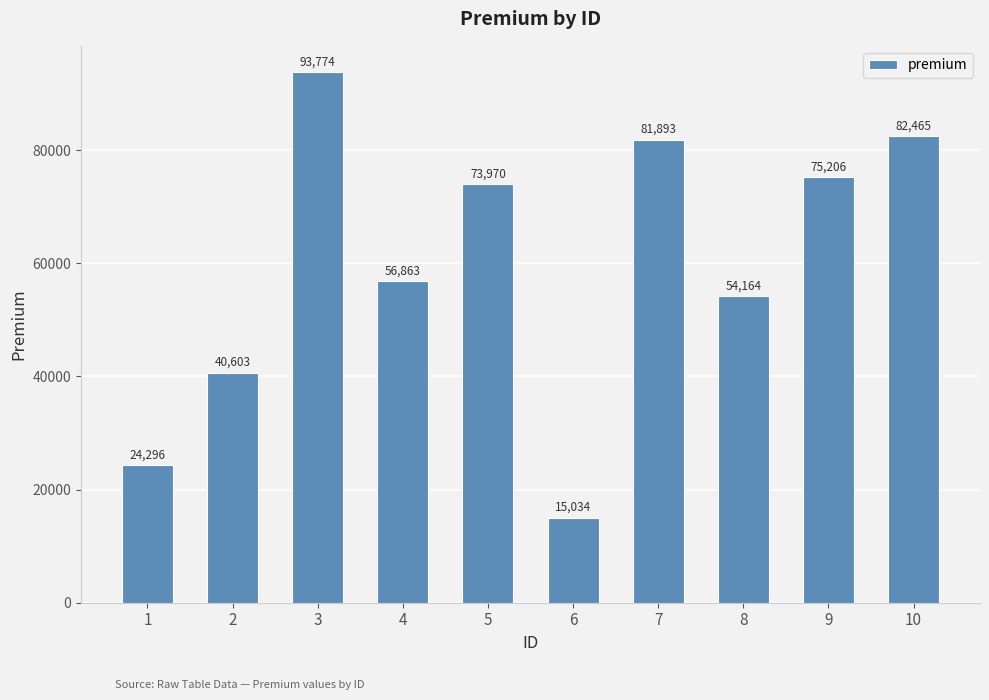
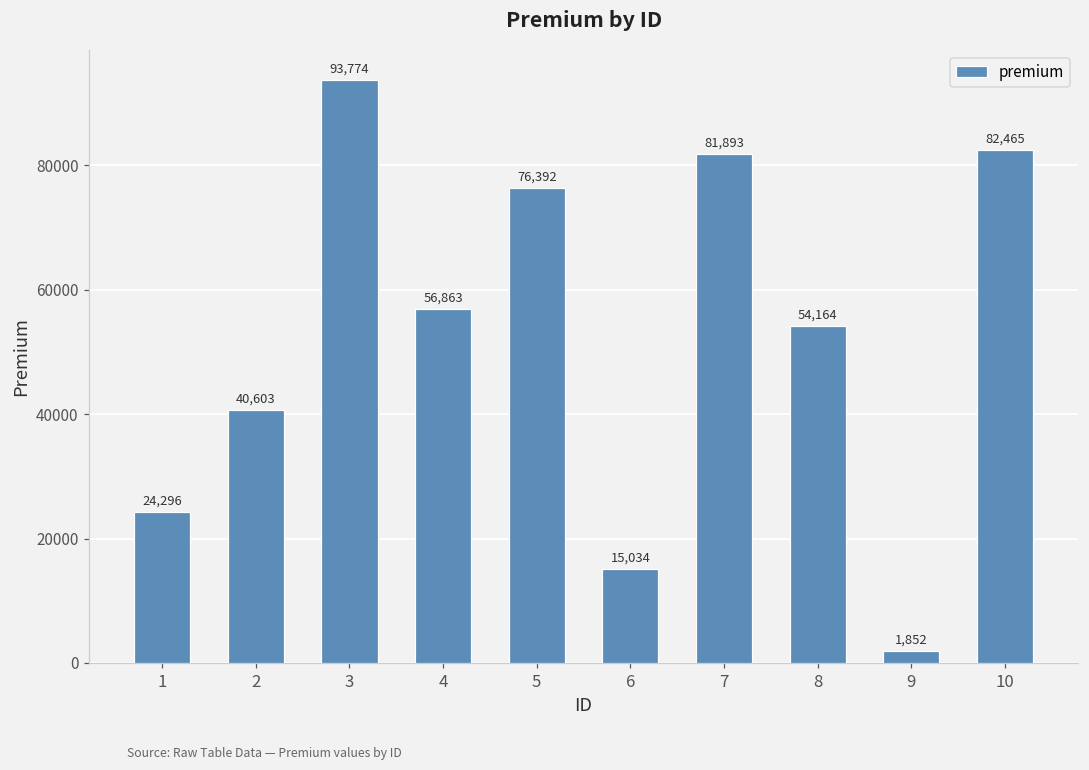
  {
    "1": "24,296",
    "2": "40,603",
    "3": "93,774",
    "4": "56,863",
-   "5": "73,970",
+   "5": "76,392",
    "6": "15,034",
    "7": "81,893",
    "8": "54,164",
-   "9": "75,206",
+   "9": "1,852",
    "10": "82,465"
  }
